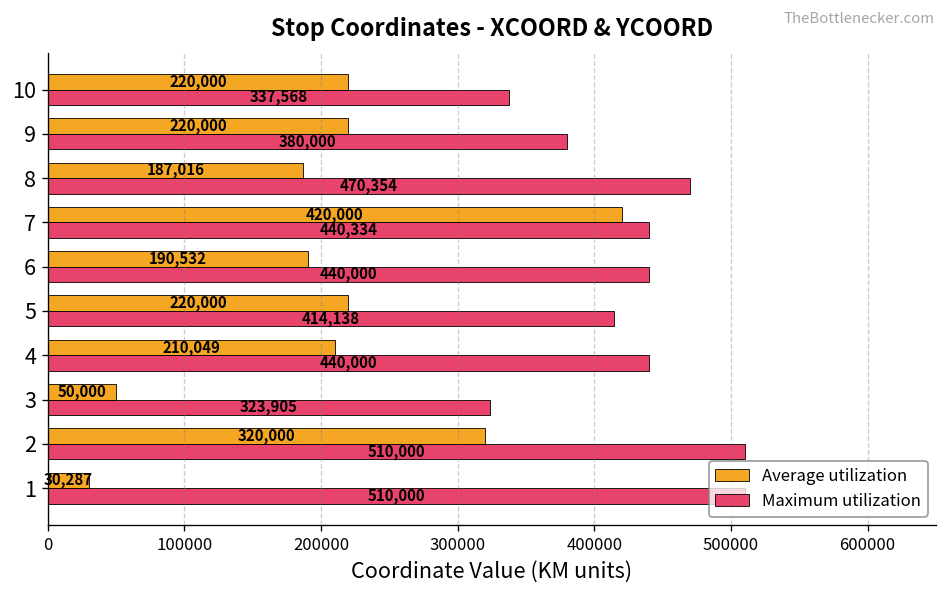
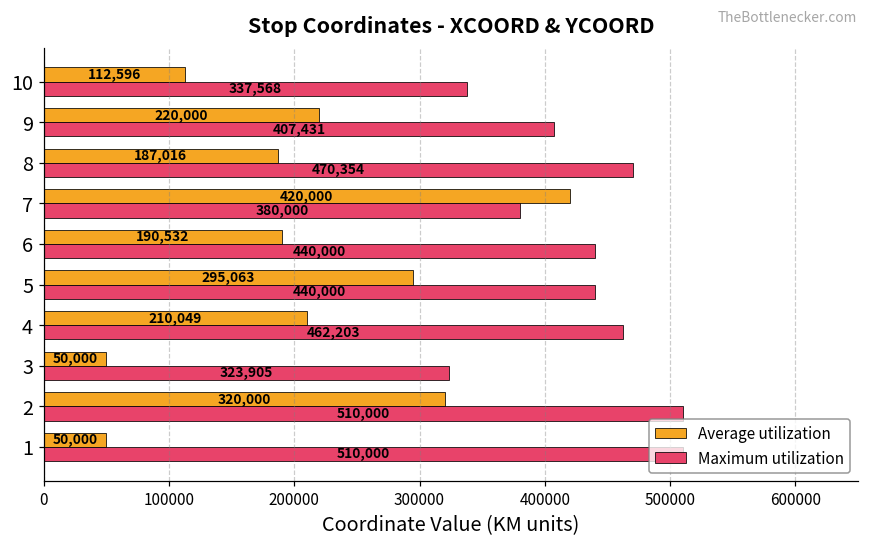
  {
    "Average utilization": {
-     "10": "220,000",
+     "10": "112,596",
      "9": "220,000",
      "8": "187,016",
      "7": "420,000",
      "6": "190,532",
-     "5": "220,000",
+     "5": "295,063",
      "4": "210,049",
      "3": "50,000",
      "2": "320,000",
-     "1": "30,287"
+     "1": "50,000"
    },
    "Maximum utilization": {
      "10": "337,568",
-     "9": "380,000",
+     "9": "407,431",
      "8": "470,354",
-     "7": "440,334",
+     "7": "380,000",
      "6": "440,000",
-     "5": "414,138",
-     "4": "440,000",
+     "5": "440,000",
+     "4": "462,203",
      "3": "323,905",
      "2": "510,000"
    }
  }
